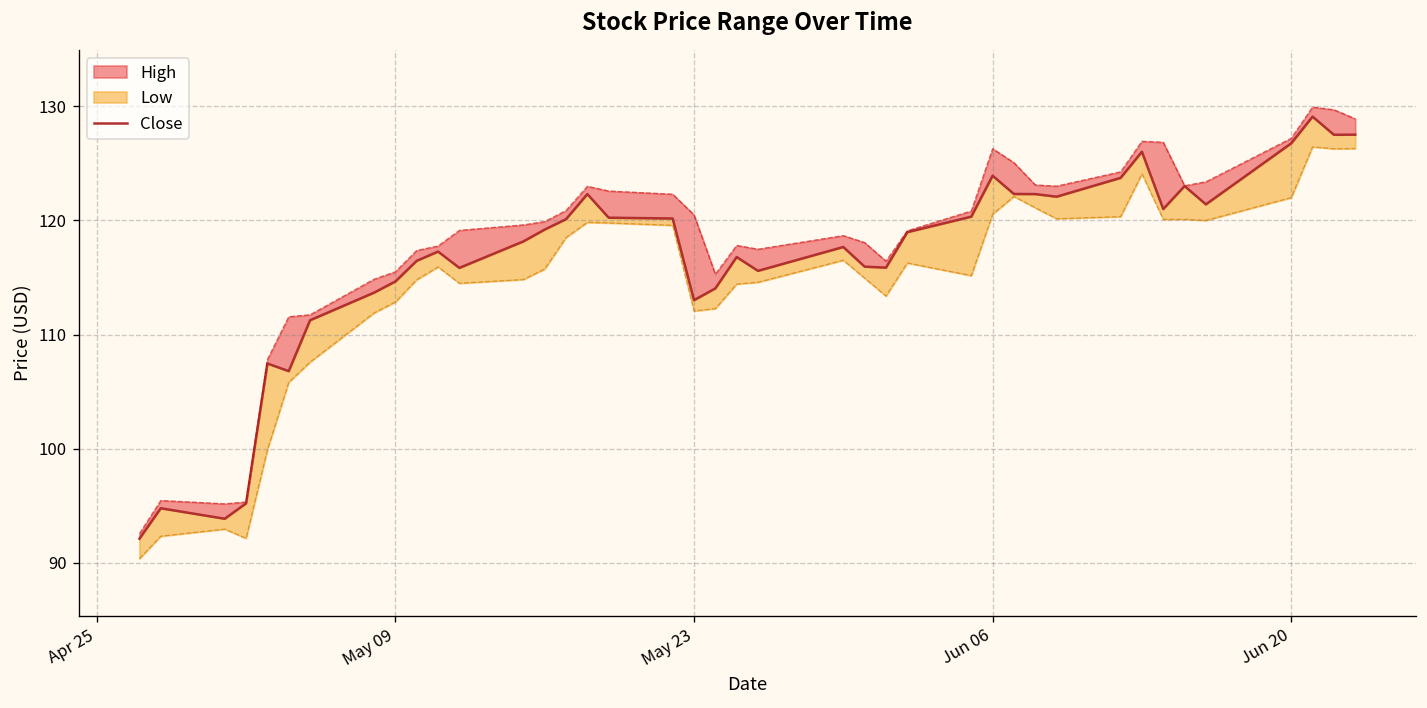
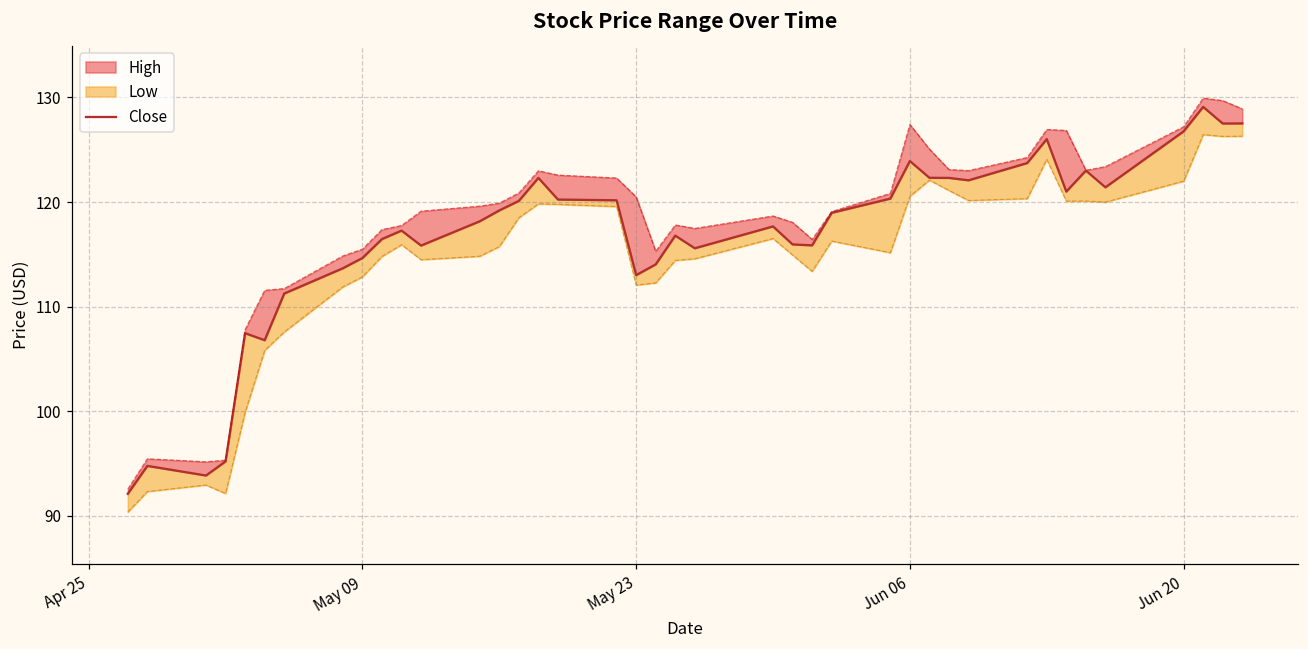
  {
    "High": {
      "May 09": 116,
      "May 23": 120,
-     "Jun 06": 126,
+     "Jun 06": 127,
      "Jun 20": 127
    }
  }
